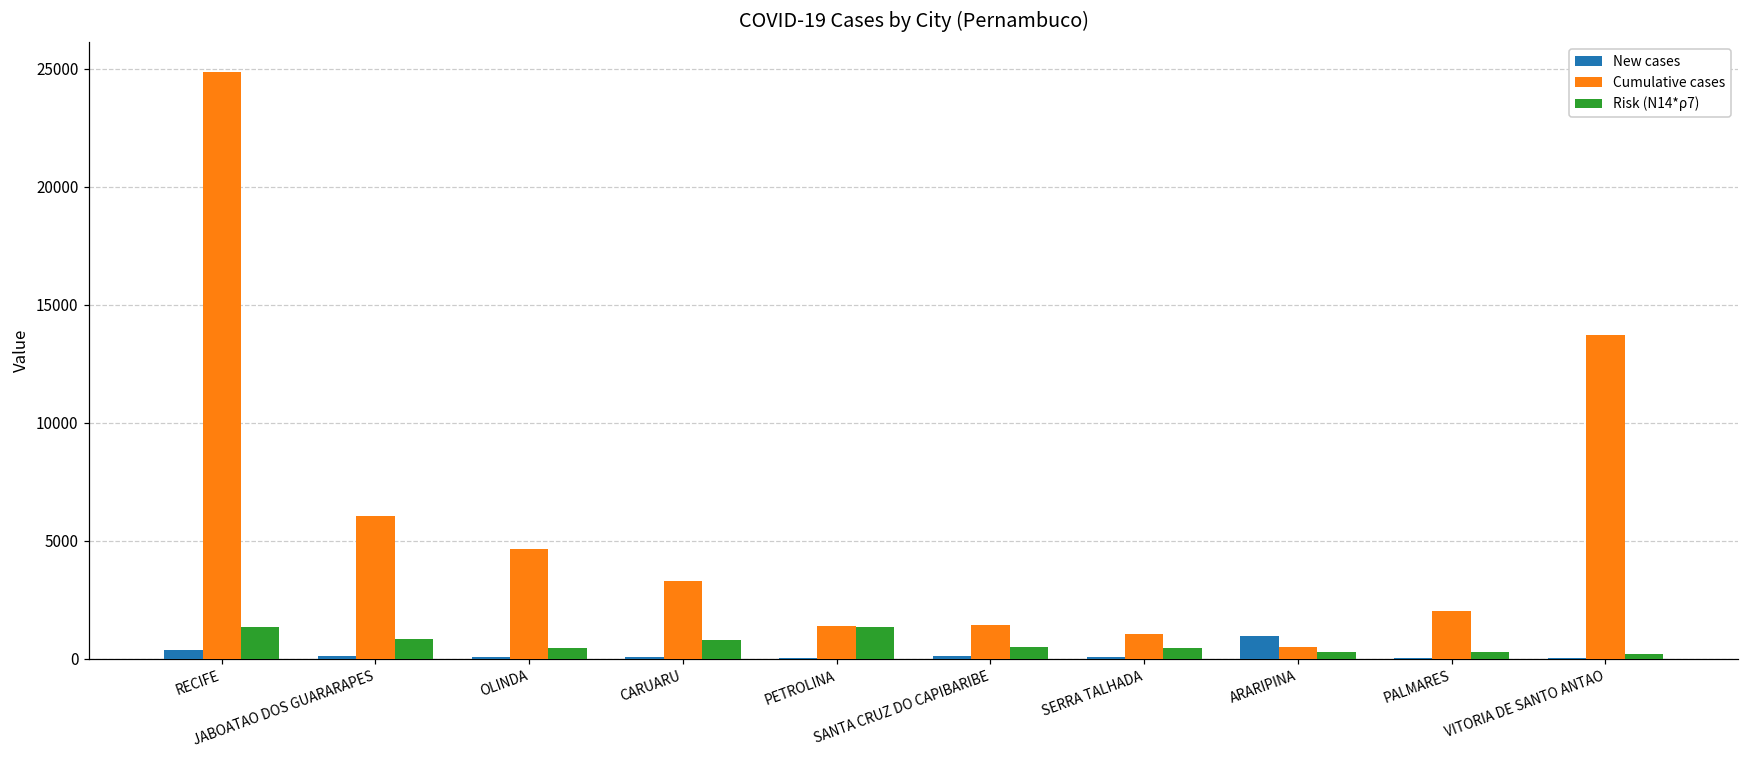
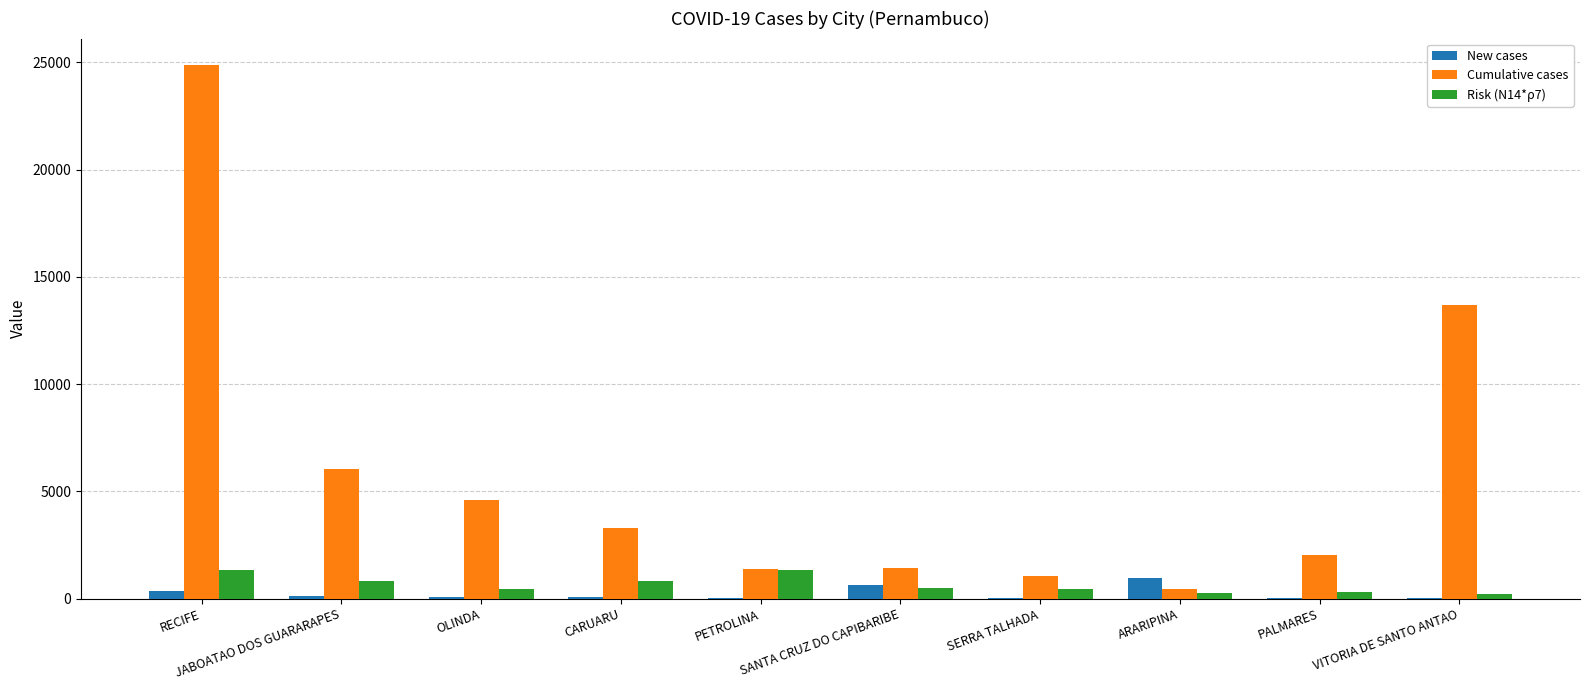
  {
    "New cases": {
      "RECIFE": 400,
      "JABOATAO DOS GUARARAPES": 100,
-     "SANTA CRUZ DO CAPIBARIBE": 100,
+     "SANTA CRUZ DO CAPIBARIBE": 700,
      "ARARIPINA": 1000
    },
    "Cumulative cases": {
      "RECIFE": 24900,
      "JABOATAO DOS GUARARAPES": 6100,
      "OLINDA": 4600,
      "CARUARU": 3300,
      "PETROLINA": 1400,
      "SANTA CRUZ DO CAPIBARIBE": 1400,
      "SERRA TALHADA": 1000,
      "ARARIPINA": 500,
      "PALMARES": 2000,
      "VITORIA DE SANTO ANTAO": 13700
    },
    "Risk (N14*ρ7)": {
      "RECIFE": 1300,
      "JABOATAO DOS GUARARAPES": 800,
      "OLINDA": 400,
      "CARUARU": 800,
      "PETROLINA": 1400,
      "SANTA CRUZ DO CAPIBARIBE": 500,
      "SERRA TALHADA": 400,
      "ARARIPINA": 300,
      "PALMARES": 300,
      "VITORIA DE SANTO ANTAO": 200
    }
  }
